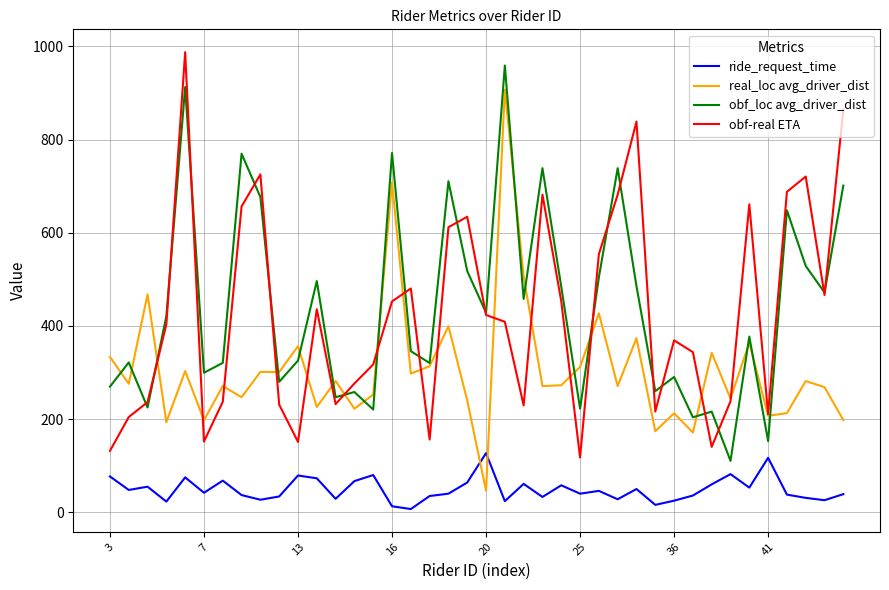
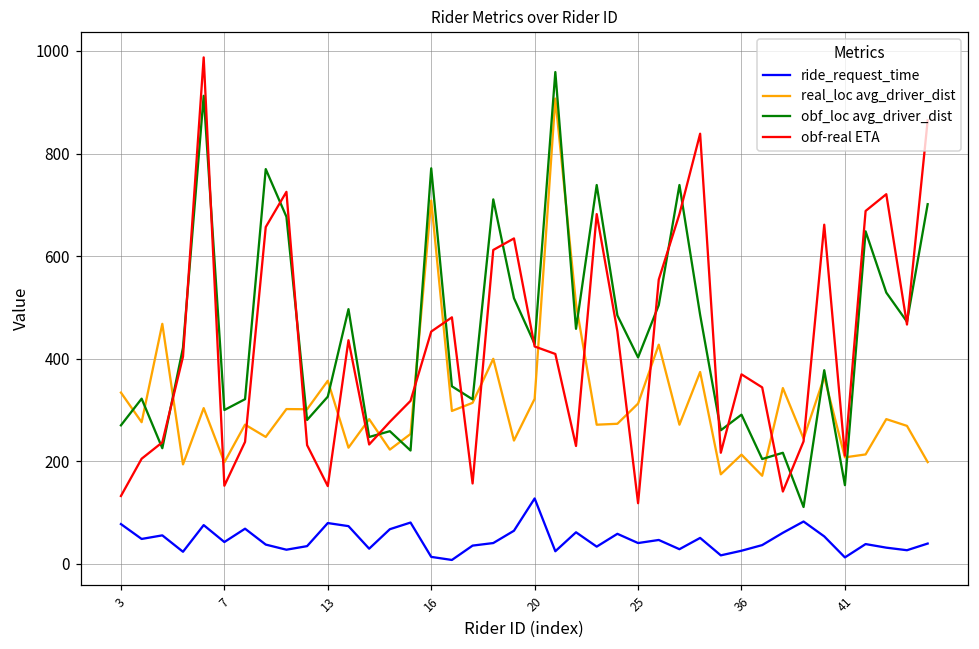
  {
    "ride_request_time": {
      "20": 130,
      "25": 40,
-     "41": 120
+     "41": 10
    },
    "real_loc avg_driver_dist": {
-     "20": 50,
+     "20": 320,
      "25": 310
    },
    "obf_loc avg_driver_dist": {
-     "25": 220,
+     "25": 400,
      "41": 150
    },
    "obf-real ETA": {
      "25": 120
    }
  }
